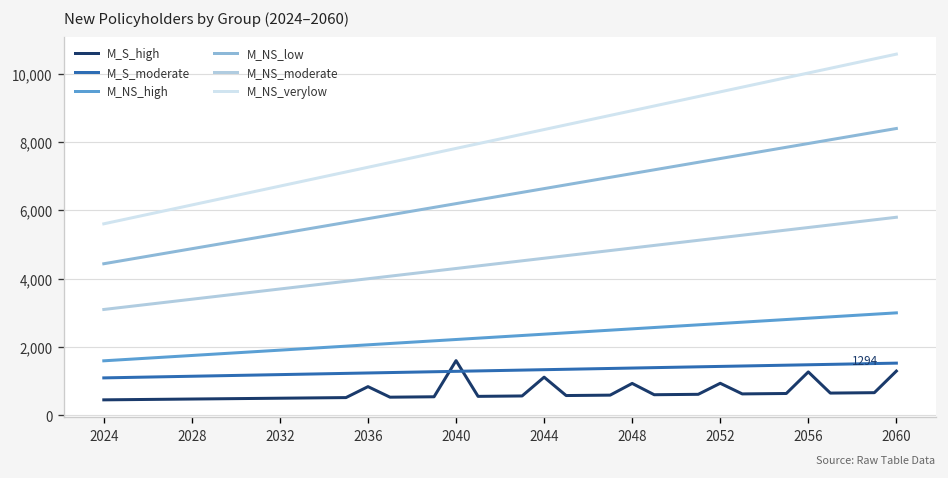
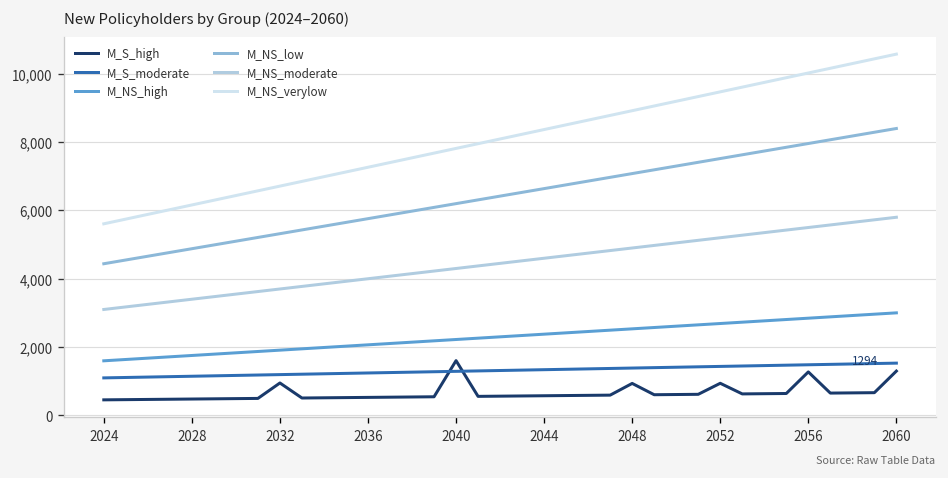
  {
    "M_S_high": {
      "2024": "500",
      "2028": "500",
-     "2032": "500",
-     "2036": "800",
+     "2032": "900",
+     "2036": "500",
      "2040": "1,600",
-     "2044": "1,100",
+     "2044": "600",
      "2048": "900",
      "2052": "900",
      "2056": "1,300"
    },
    "M_S_moderate": {
      "2024": "1,100",
      "2028": "1,100",
      "2032": "1,200",
      "2036": "1,200",
      "2040": "1,300",
      "2044": "1,300",
      "2048": "1,400",
      "2052": "1,400",
      "2056": "1,500",
      "2060": "1,500"
    }
  }
